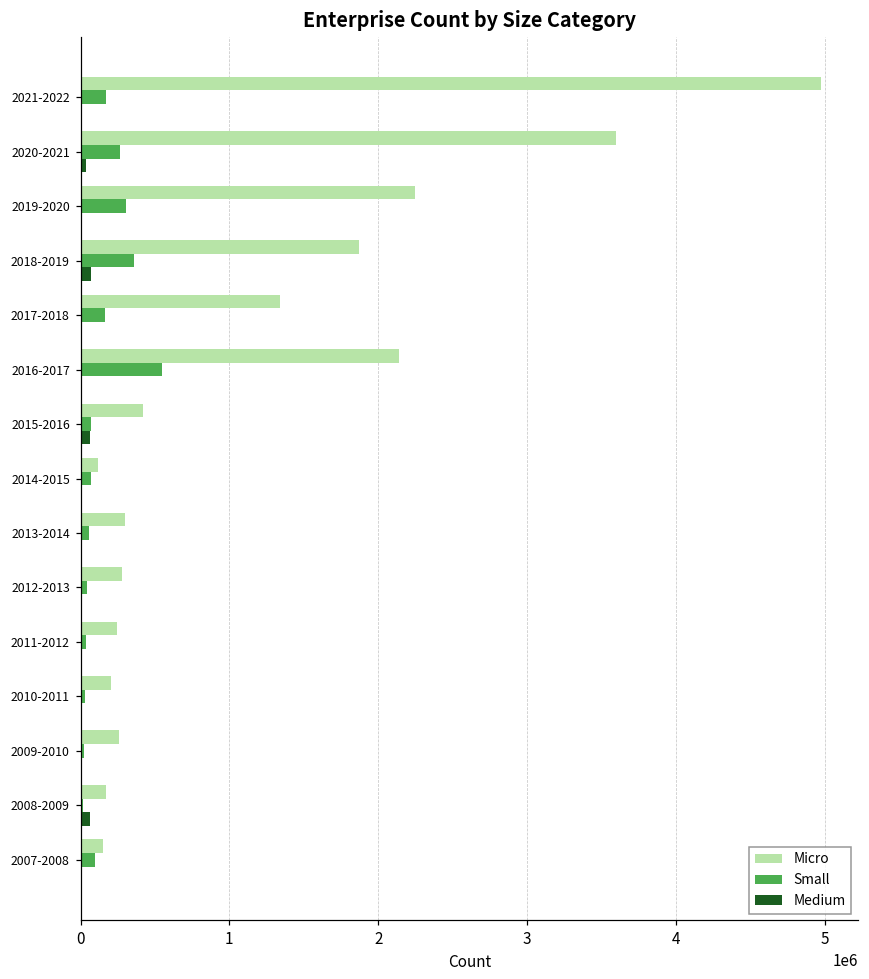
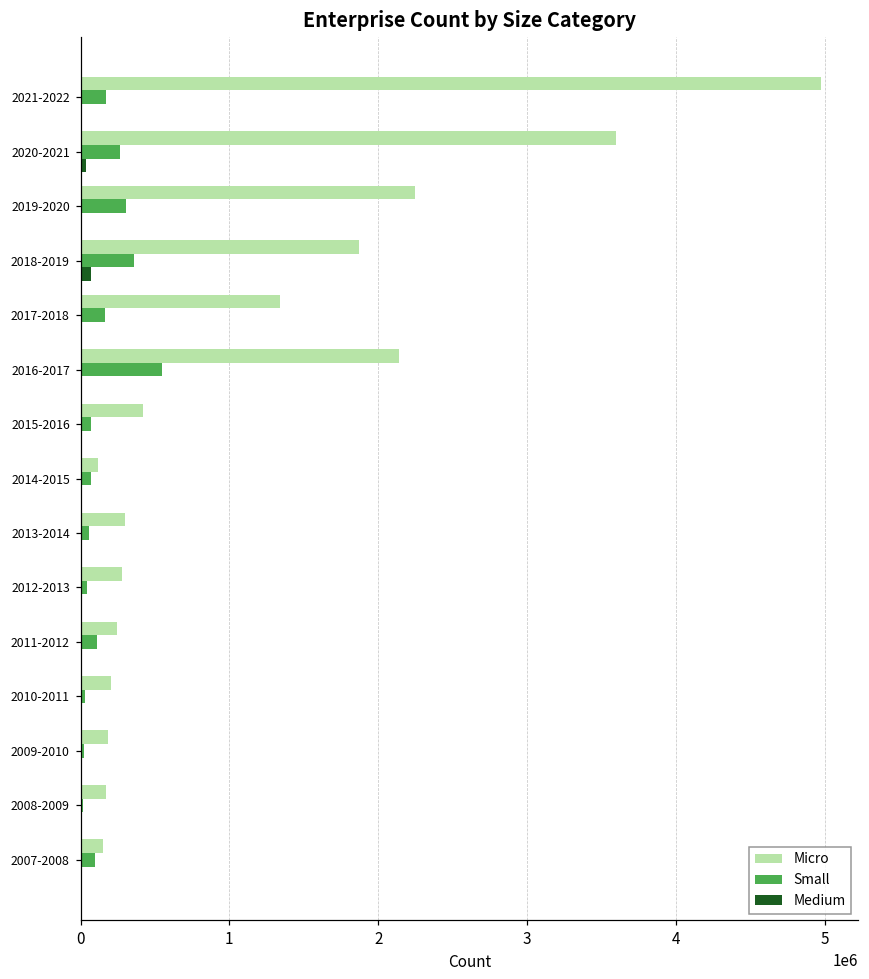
  {
    "Micro": {
      "2021-2022": 4980000,
      "2020-2021": 3600000,
      "2019-2020": 2250000,
      "2018-2019": 1870000,
      "2017-2018": 1340000,
      "2016-2017": 2140000,
      "2015-2016": 420000,
      "2014-2015": 120000,
      "2013-2014": 300000,
      "2012-2013": 280000,
      "2011-2012": 240000,
      "2010-2011": 210000,
-     "2009-2010": 260000,
+     "2009-2010": 190000,
      "2008-2009": 170000,
      "2007-2008": 150000
    },
    "Small": {
      "2021-2022": 170000,
      "2020-2021": 270000,
      "2019-2020": 300000,
      "2018-2019": 360000,
      "2017-2018": 170000,
      "2016-2017": 540000,
      "2015-2016": 70000,
      "2014-2015": 70000,
      "2013-2014": 60000,
      "2012-2013": 40000,
-     "2011-2012": 30000,
+     "2011-2012": 110000,
      "2010-2011": 30000,
      "2009-2010": 20000,
      "2008-2009": 20000,
      "2007-2008": 100000
    },
    "Medium": {
      "2020-2021": 40000,
      "2018-2019": 70000,
-     "2015-2016": 70000,
-     "2008-2009": 70000
+     "2015-2016": 0,
+     "2008-2009": 0
    }
  }
